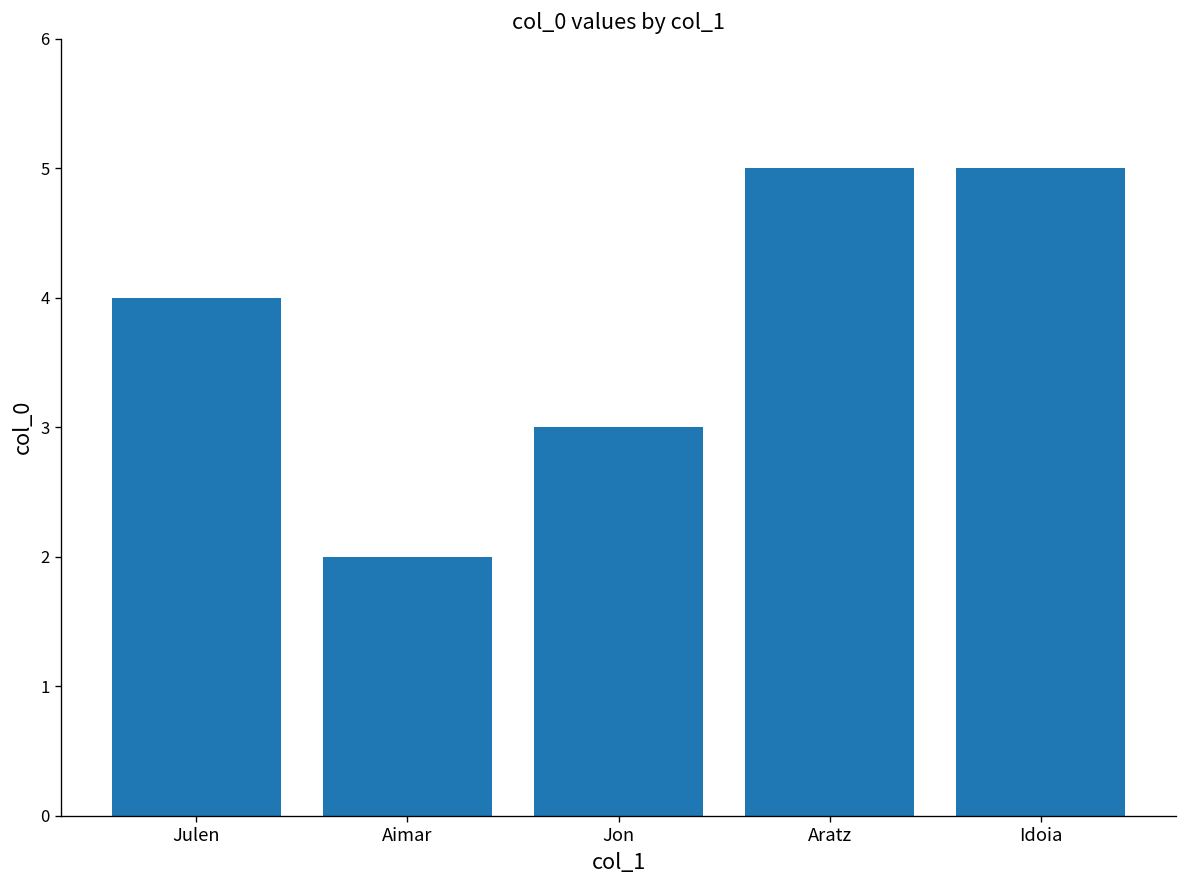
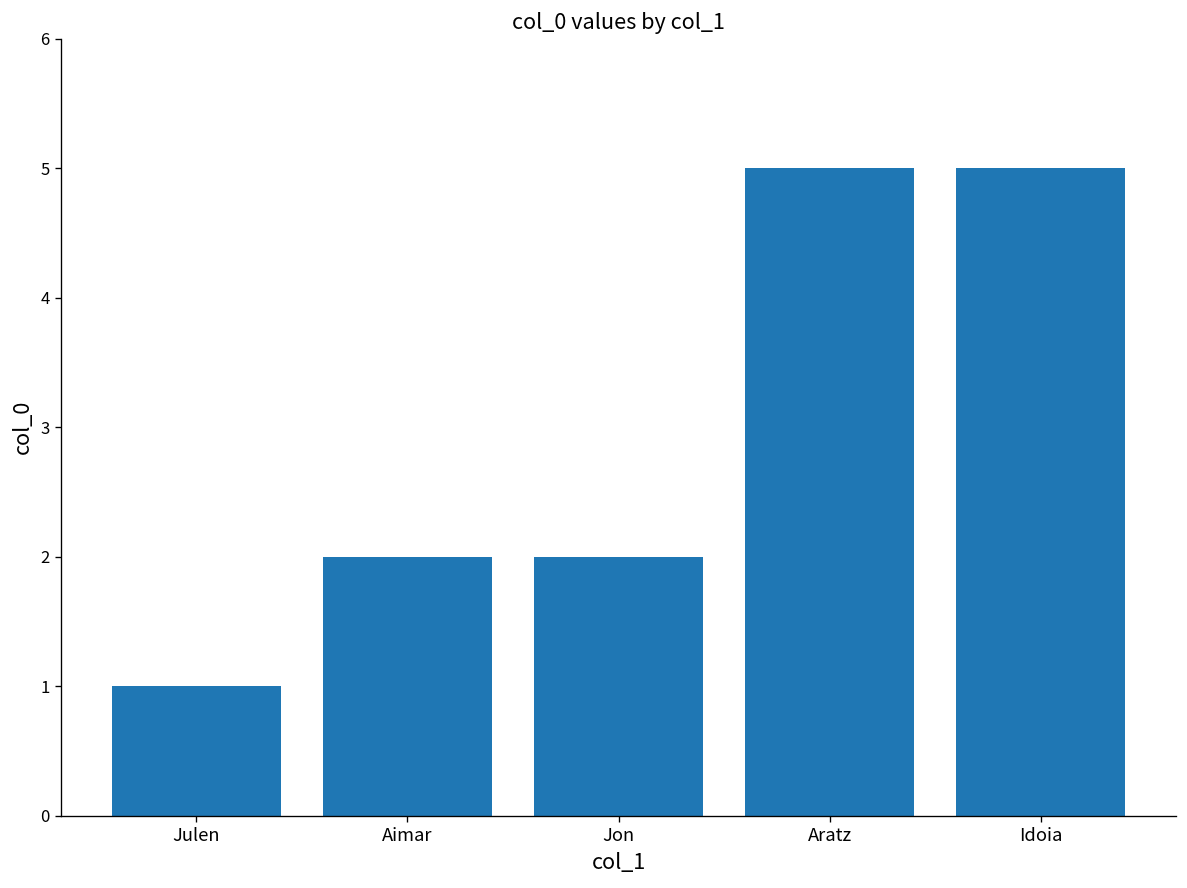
  {
-   "Julen": 4,
+   "Julen": 1,
    "Aimar": 2,
-   "Jon": 3,
+   "Jon": 2,
    "Aratz": 5,
    "Idoia": 5
  }
